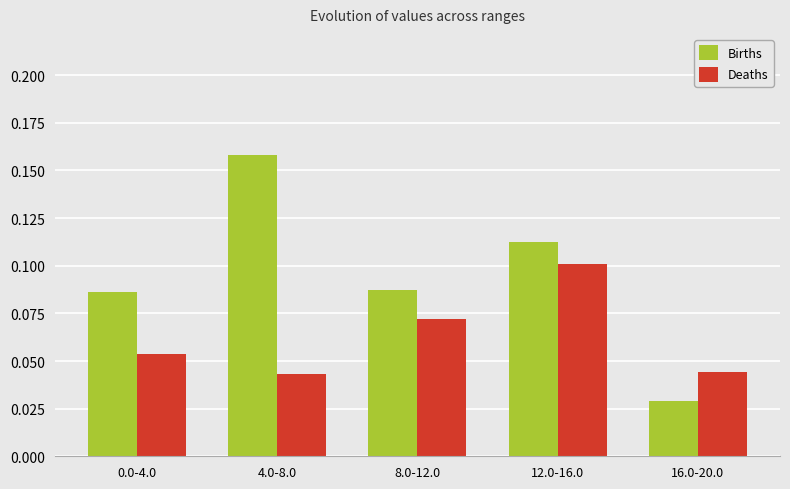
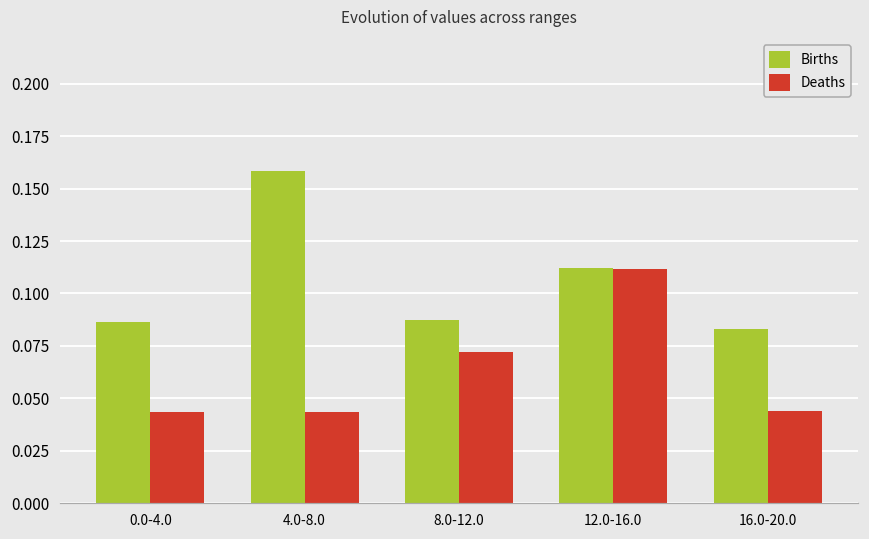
  {
    "Births": {
      "0.0-4.0": 0.086,
      "4.0-8.0": 0.158,
      "8.0-12.0": 0.087,
      "12.0-16.0": 0.112,
-     "16.0-20.0": 0.029
+     "16.0-20.0": 0.083
    },
    "Deaths": {
-     "0.0-4.0": 0.054,
+     "0.0-4.0": 0.043,
      "4.0-8.0": 0.043,
      "8.0-12.0": 0.072,
-     "12.0-16.0": 0.101,
+     "12.0-16.0": 0.112,
      "16.0-20.0": 0.044
    }
  }
